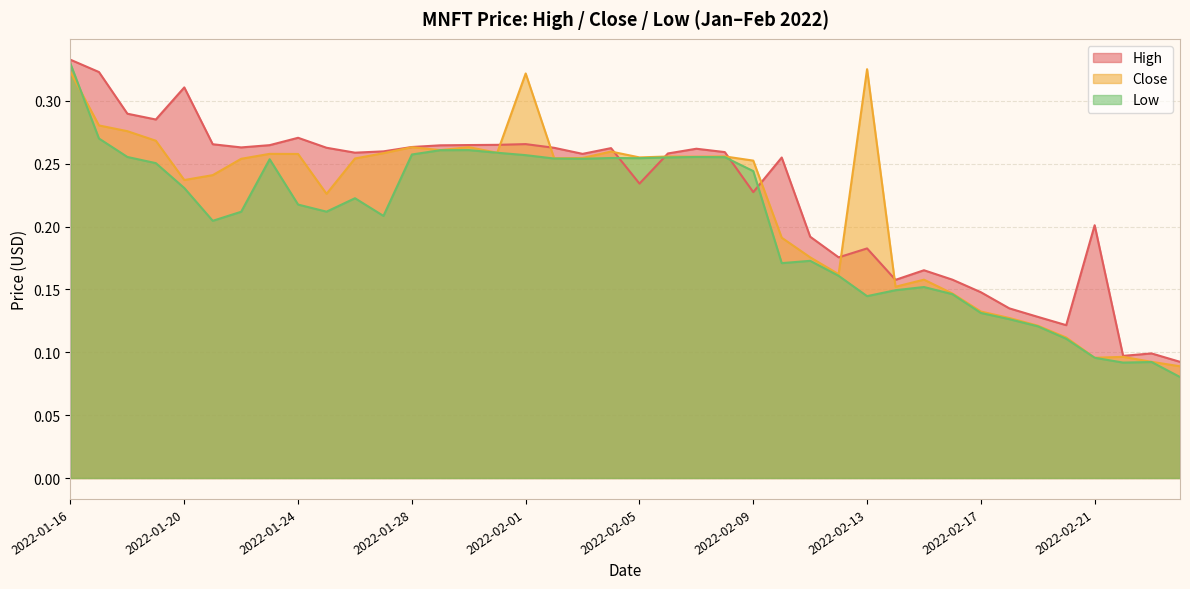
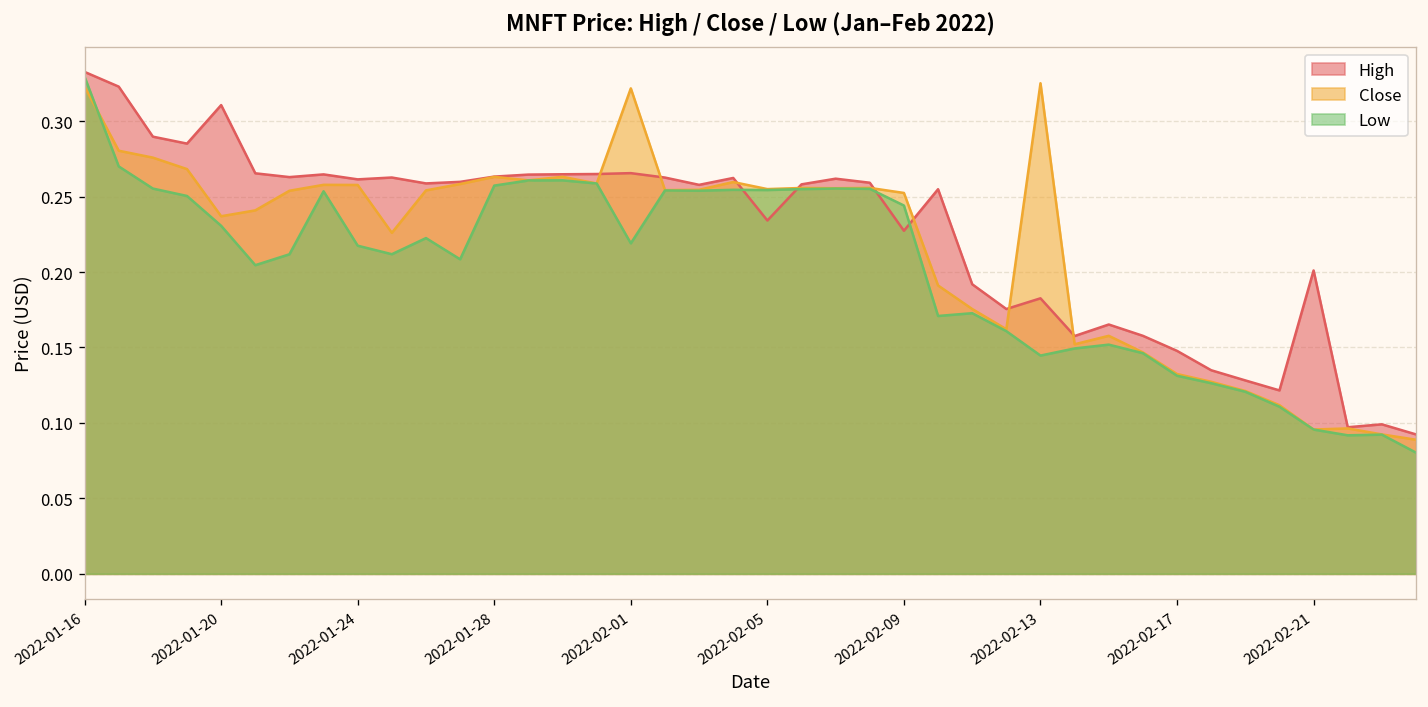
  {
    "High": {
      "2022-01-16": 0.333,
      "2022-01-20": 0.311,
-     "2022-01-24": 0.271,
+     "2022-01-24": 0.261,
      "2022-02-01": 0.266,
      "2022-02-05": 0.234,
      "2022-02-09": 0.227,
      "2022-02-13": 0.183,
      "2022-02-17": 0.148,
      "2022-02-21": 0.201
    },
    "Close": {
      "2022-01-16": 0.323,
      "2022-01-20": 0.237,
      "2022-01-24": 0.258,
      "2022-02-01": 0.322,
      "2022-02-09": 0.252,
      "2022-02-13": 0.325
    },
    "Low": {
      "2022-01-16": 0.329,
      "2022-01-20": 0.231,
      "2022-01-24": 0.217,
      "2022-01-28": 0.257,
-     "2022-02-01": 0.257,
+     "2022-02-01": 0.219,
      "2022-02-09": 0.244,
      "2022-02-13": 0.145
    }
  }
